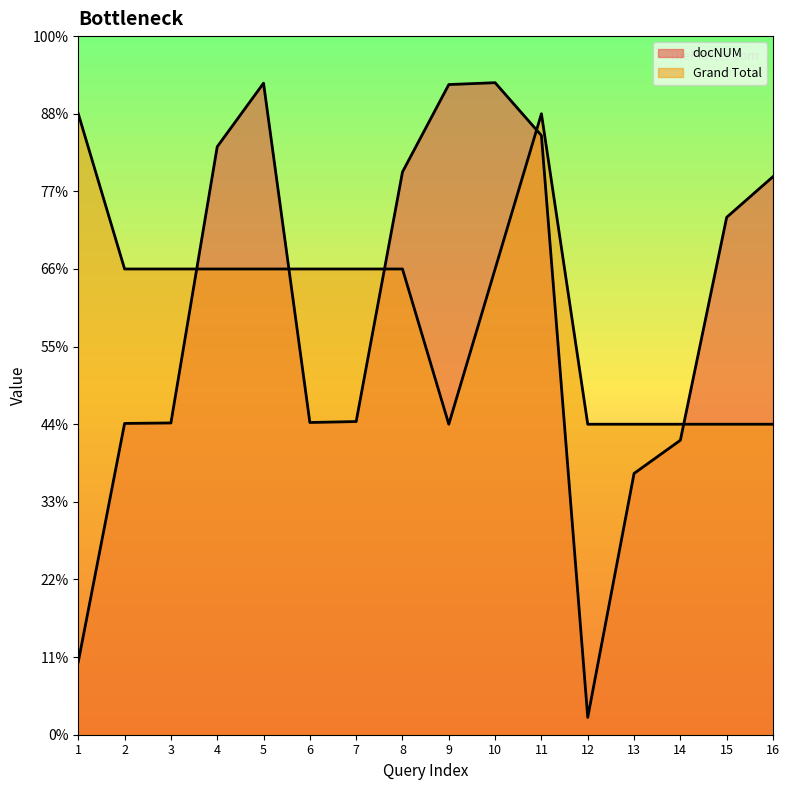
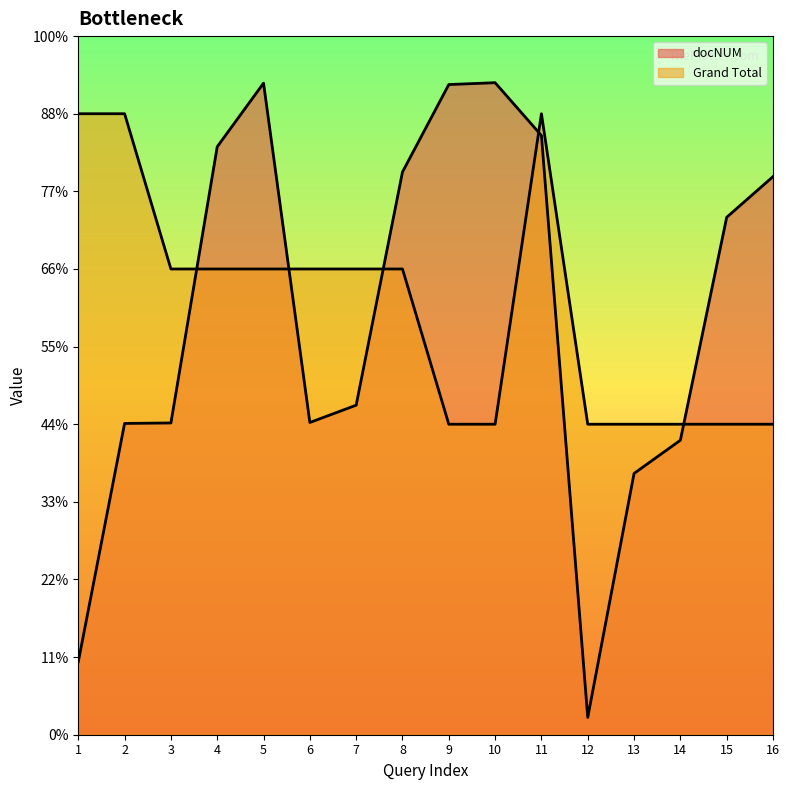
  {
    "docNUM": {
      "1": "10%",
      "2": "45%",
      "3": "45%",
      "4": "84%",
      "5": "93%",
      "6": "45%",
-     "7": "45%",
+     "7": "47%",
      "8": "81%",
      "9": "93%",
      "10": "93%",
      "11": "86%",
      "12": "2%",
      "13": "37%",
      "14": "42%",
      "15": "74%",
      "16": "80%"
    },
    "Grand Total": {
      "1": "89%",
-     "2": "67%",
+     "2": "89%",
      "3": "67%",
      "4": "67%",
      "5": "67%",
      "6": "67%",
      "7": "67%",
      "8": "67%",
      "9": "44%",
-     "10": "67%",
+     "10": "44%",
      "11": "89%",
      "12": "44%",
      "13": "44%",
      "14": "44%",
      "15": "44%",
      "16": "44%"
    }
  }
